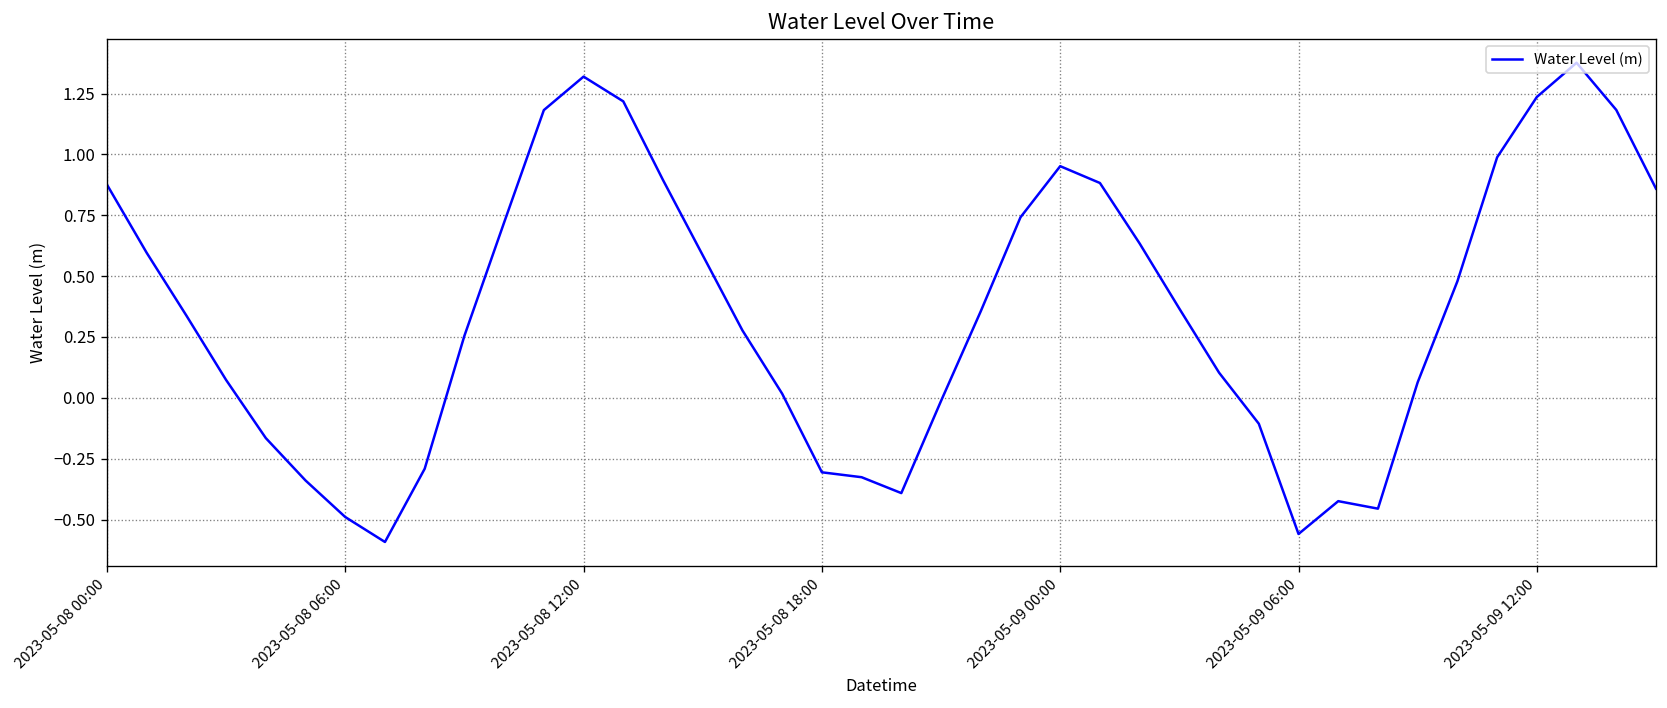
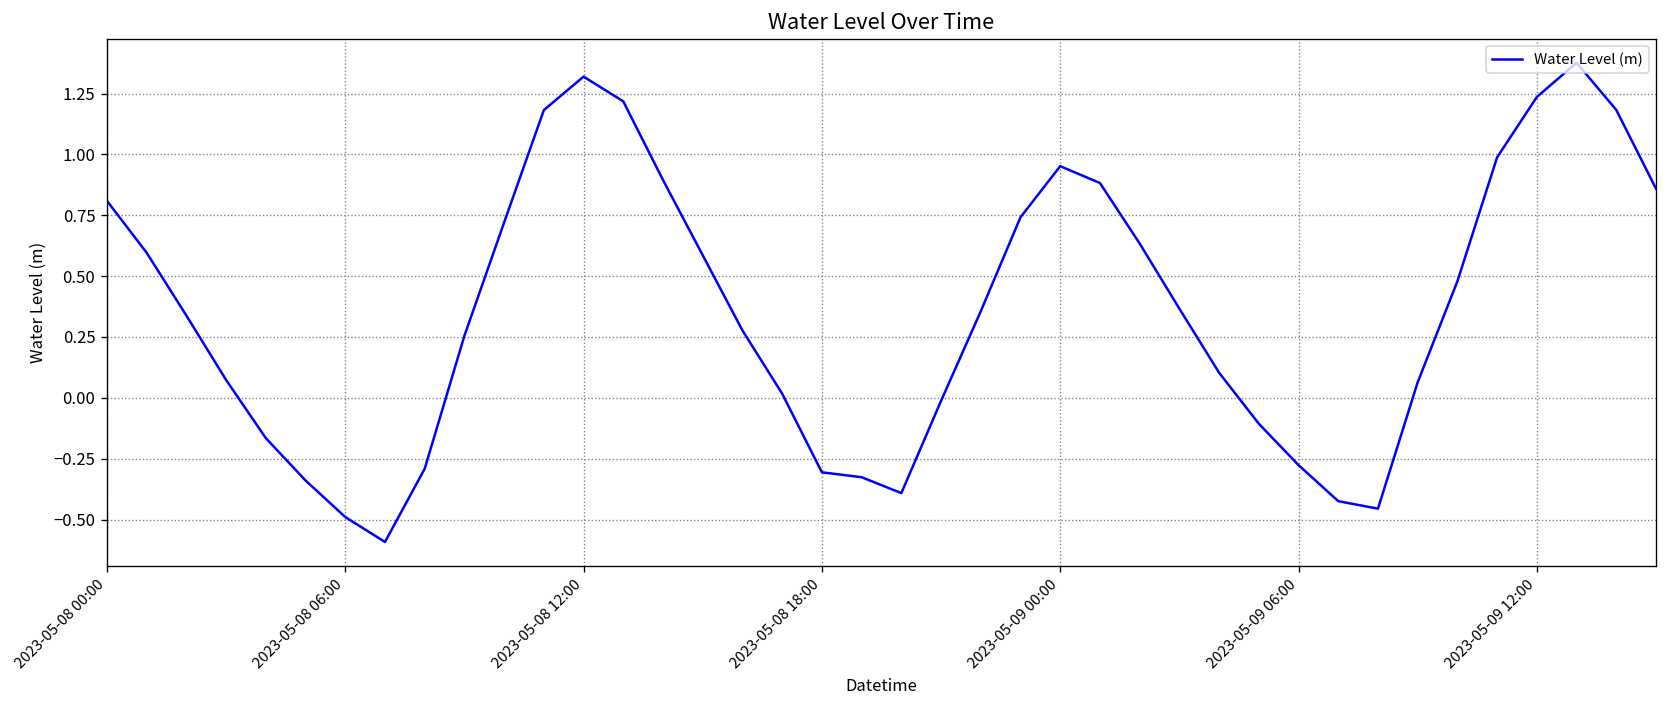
  {
-   "2023-05-08 00:00": 0.88,
+   "2023-05-08 00:00": 0.81,
    "2023-05-08 06:00": -0.49,
    "2023-05-08 12:00": 1.32,
    "2023-05-08 18:00": -0.31,
    "2023-05-09 00:00": 0.95,
-   "2023-05-09 06:00": -0.56,
+   "2023-05-09 06:00": -0.28,
    "2023-05-09 12:00": 1.24
  }
